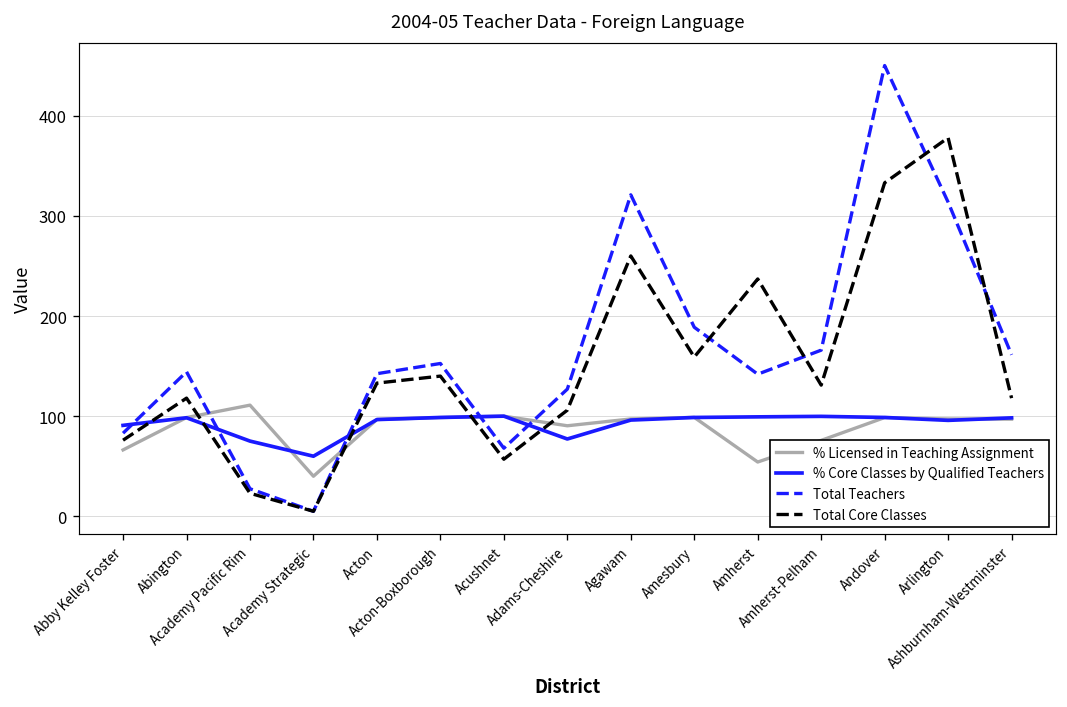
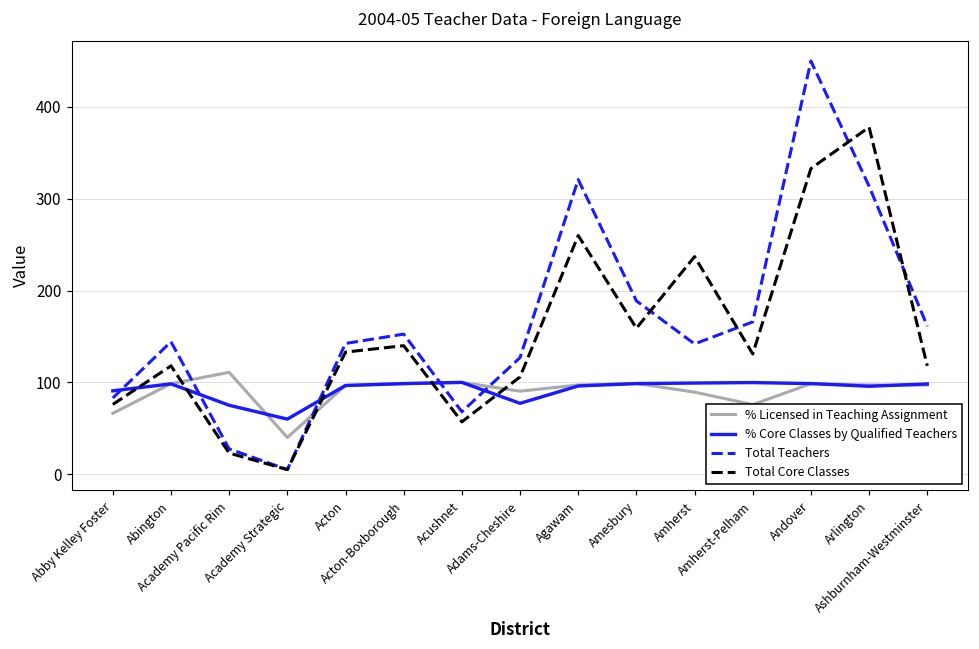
  {
    "% Licensed in Teaching Assignment": {
      "Abby Kelley Foster": 70,
      "Academy Pacific Rim": 110,
      "Academy Strategic": 40,
      "Adams-Cheshire": 90,
-     "Amherst": 50,
+     "Amherst": 90,
      "Amherst-Pelham": 80
    },
    "Total Core Classes": {
      "Abby Kelley Foster": 80,
      "Abington": 120,
      "Academy Pacific Rim": 20,
      "Acton": 130,
      "Acton-Boxborough": 140,
      "Acushnet": 60,
      "Adams-Cheshire": 110,
      "Agawam": 260,
      "Amesbury": 160,
      "Amherst": 240,
      "Amherst-Pelham": 130,
      "Andover": 330,
      "Arlington": 380,
      "Ashburnham-Westminster": 120
    }
  }
